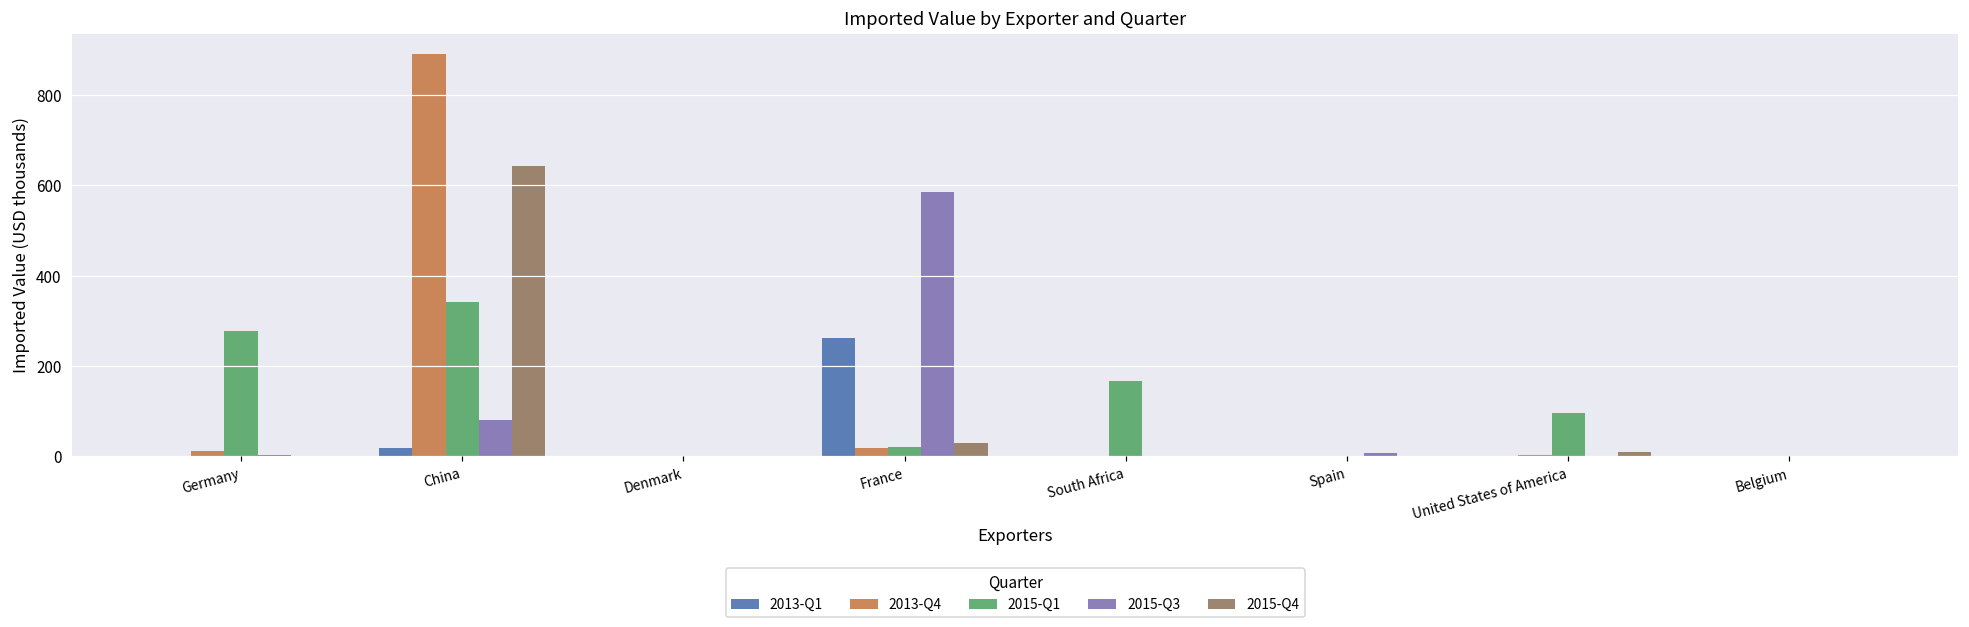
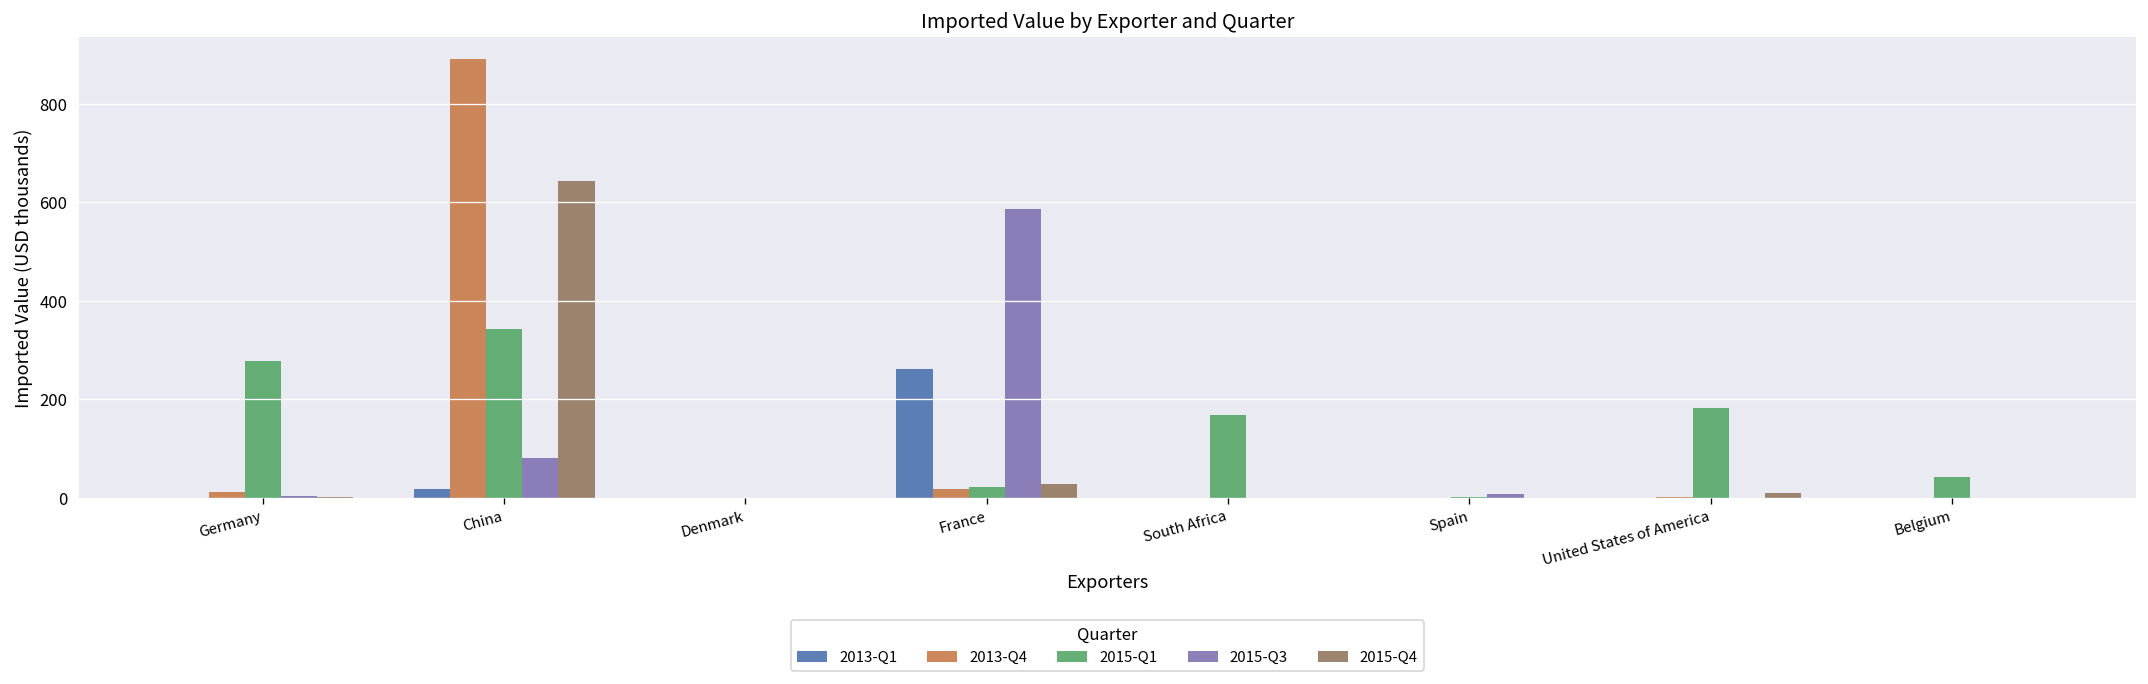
  {
    "2015-Q1": {
      "Germany": 280,
      "China": 340,
      "Denmark": 0,
      "France": 20,
      "South Africa": 170,
-     "United States of America": 100,
-     "Belgium": 0
+     "United States of America": 180,
+     "Belgium": 40
    }
  }
